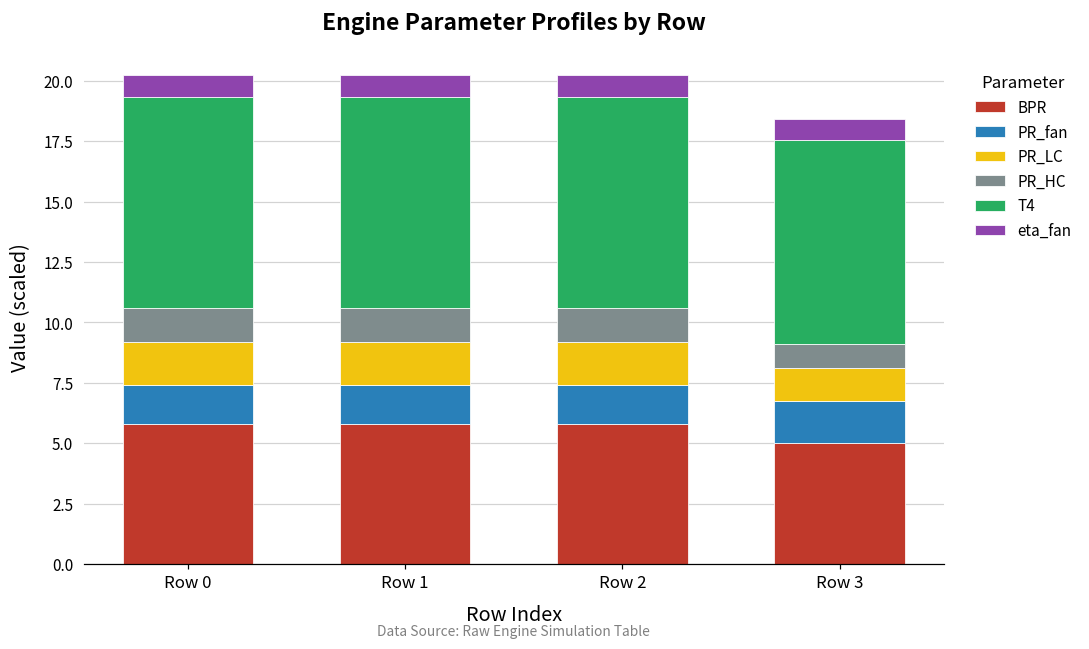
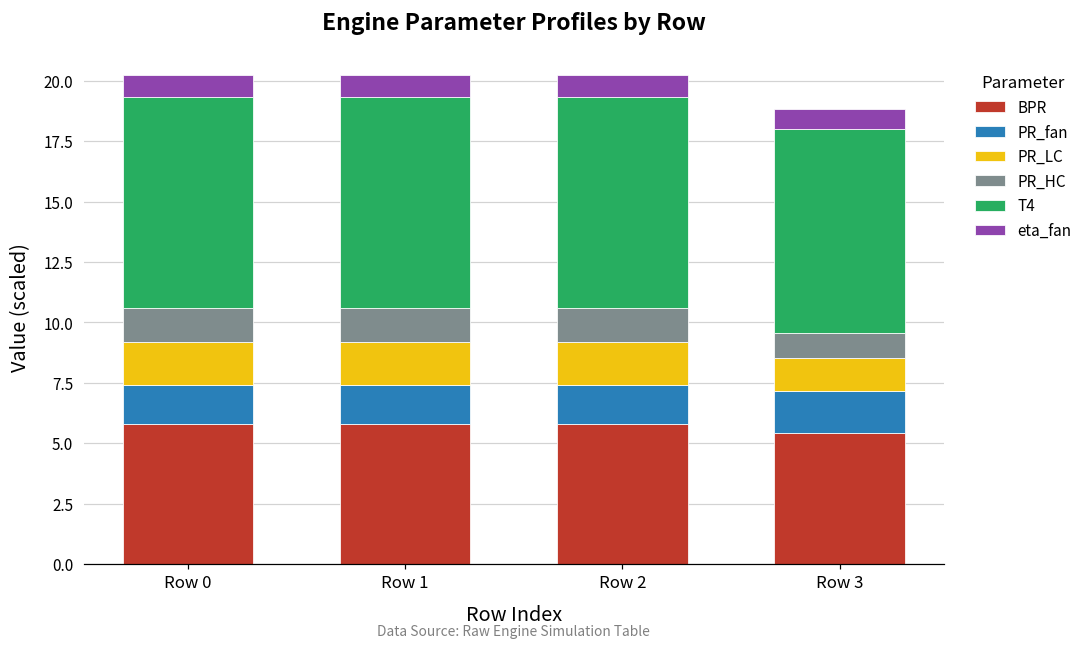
  {
    "BPR": {
      "Row 0": 5.8,
      "Row 1": 5.8,
      "Row 2": 5.8,
-     "Row 3": 5.0
+     "Row 3": 5.4
    },
    "PR_fan": {
      "Row 0": 1.6,
      "Row 1": 1.6,
      "Row 2": 1.6,
      "Row 3": 1.7
    },
    "PR_LC": {
      "Row 0": 1.8,
      "Row 1": 1.8,
      "Row 2": 1.8,
      "Row 3": 1.4
    },
    "PR_HC": {
      "Row 0": 1.4,
      "Row 1": 1.4,
      "Row 2": 1.4,
      "Row 3": 1.0
    },
    "T4": {
      "Row 0": 8.7,
      "Row 1": 8.7,
      "Row 2": 8.7,
      "Row 3": 8.5
    },
    "eta_fan": {
      "Row 0": 0.9,
      "Row 1": 0.9,
      "Row 2": 0.9,
      "Row 3": 0.9
    }
  }
